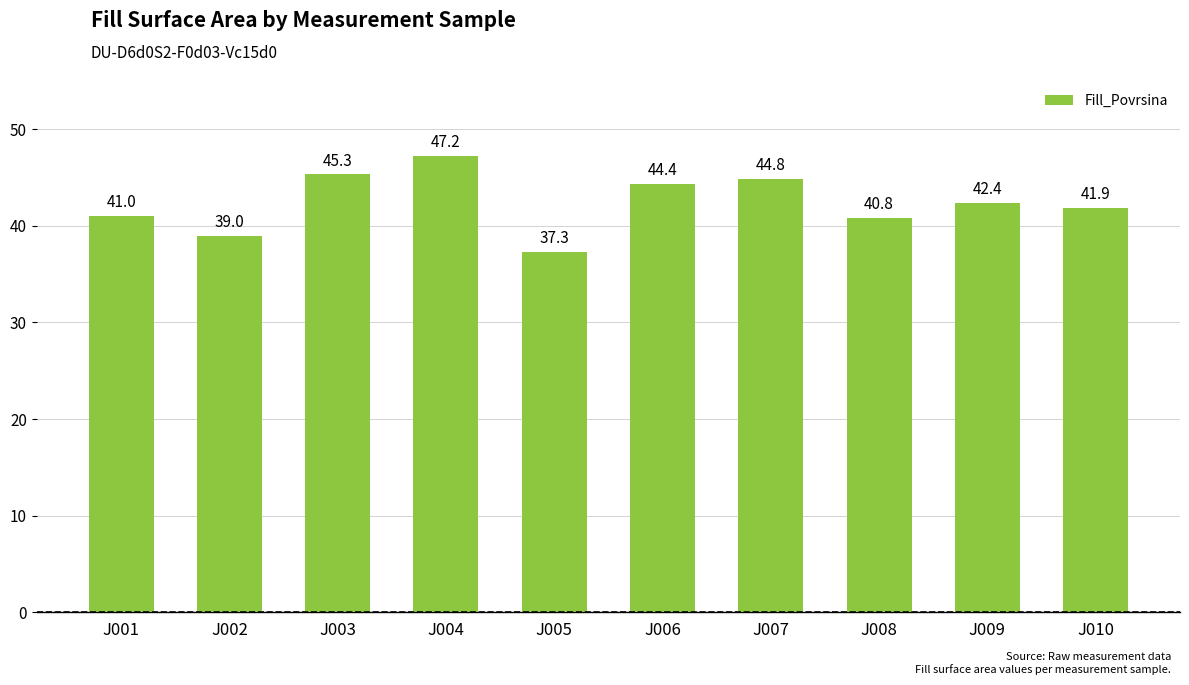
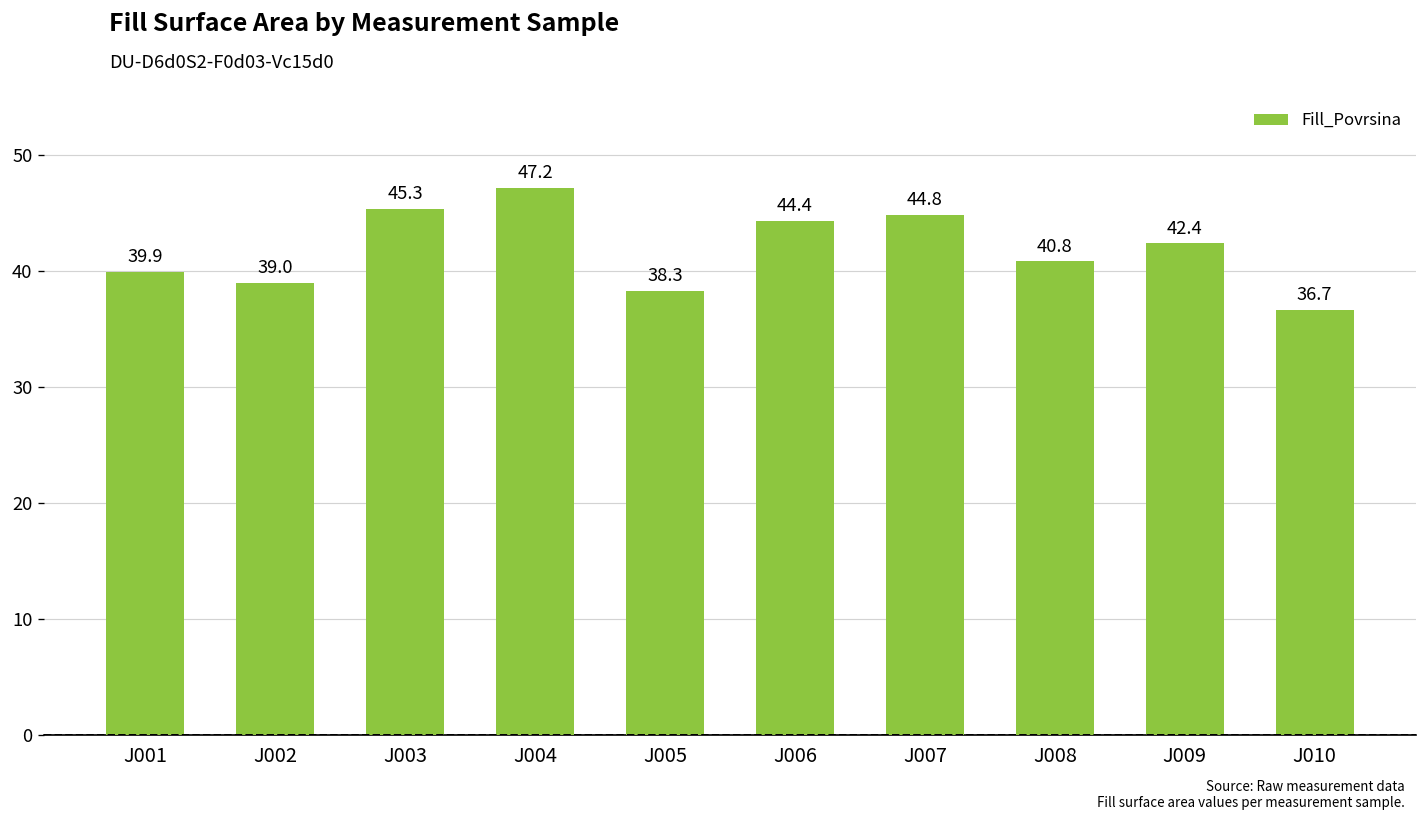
  {
-   "J001": 41.0,
+   "J001": 39.9,
    "J002": 39.0,
    "J003": 45.3,
    "J004": 47.2,
-   "J005": 37.3,
+   "J005": 38.3,
    "J006": 44.4,
    "J007": 44.8,
    "J008": 40.8,
    "J009": 42.4,
-   "J010": 41.9
+   "J010": 36.7
  }
